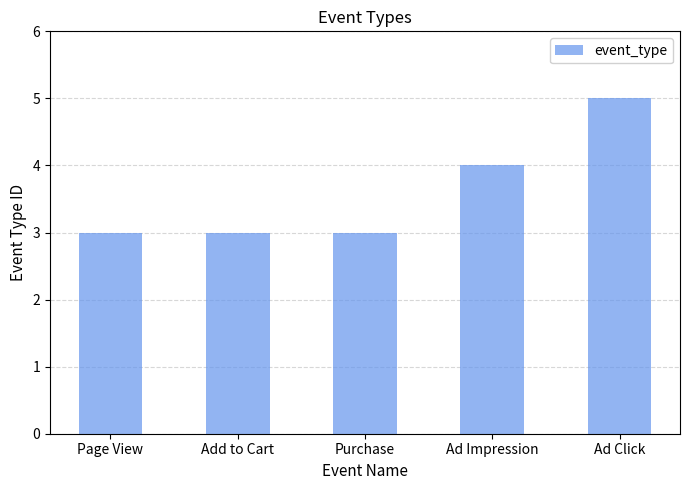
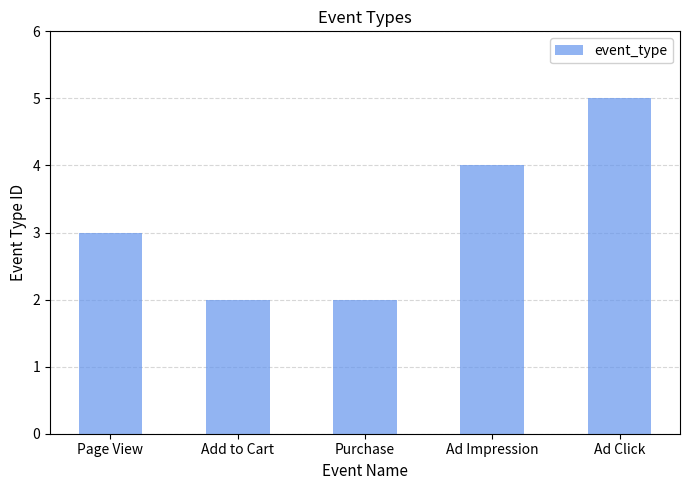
  {
    "Page View": 3,
-   "Add to Cart": 3,
-   "Purchase": 3,
+   "Add to Cart": 2,
+   "Purchase": 2,
    "Ad Impression": 4,
    "Ad Click": 5
  }
